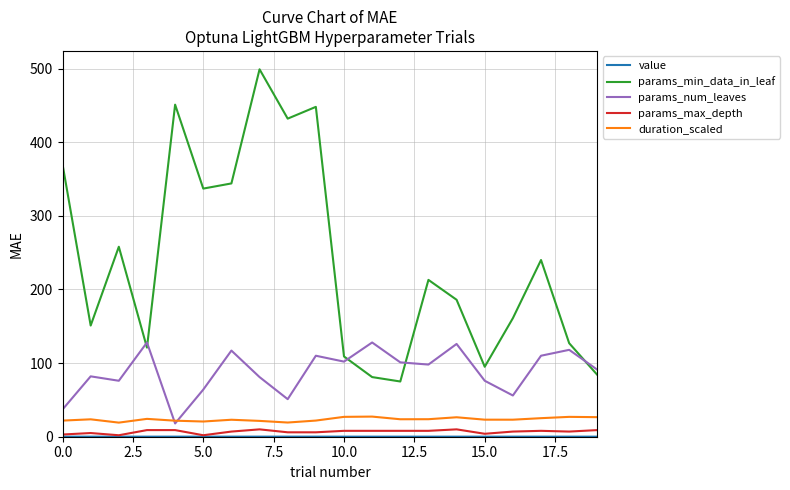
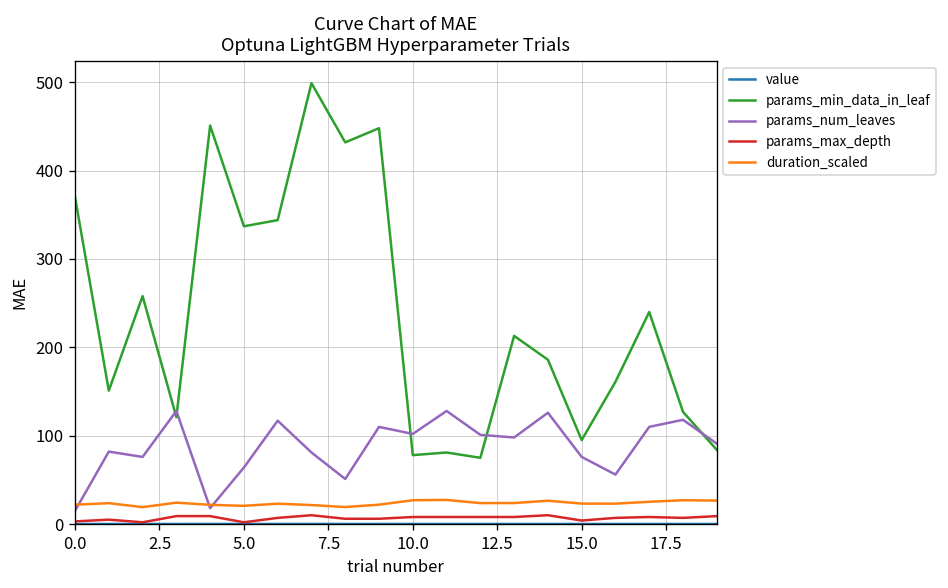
  {
    "value": {
      "10.0": 0,
      "15.0": 0
    },
    "params_min_data_in_leaf": {
      "0.0": 370,
      "5.0": 340,
-     "10.0": 110,
+     "10.0": 80,
      "15.0": 100
    },
    "params_num_leaves": {
-     "0.0": 40,
+     "0.0": 20,
      "5.0": 60,
      "10.0": 100,
      "15.0": 80
    },
    "params_max_depth": {
      "10.0": 10,
      "15.0": 0
    },
    "duration_scaled": {
      "0.0": 20,
      "5.0": 20,
      "10.0": 30,
      "15.0": 20
    }
  }
